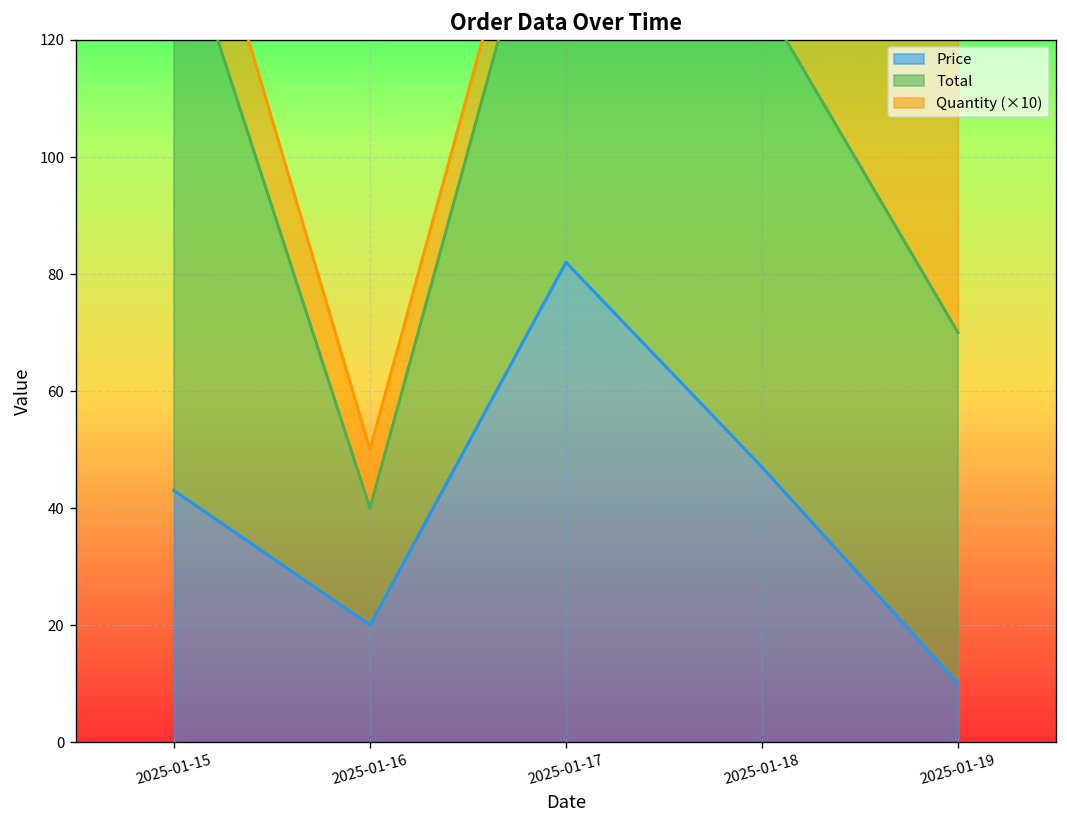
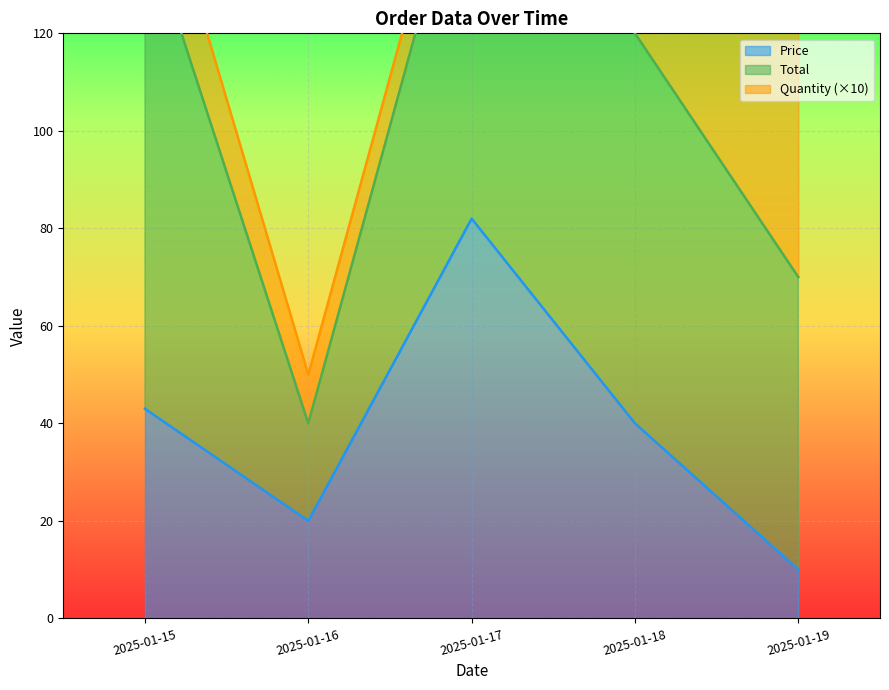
  {
    "Price": {
      "2025-01-15": 43,
      "2025-01-16": 20,
      "2025-01-17": 82,
-     "2025-01-18": 47,
+     "2025-01-18": 40,
      "2025-01-19": 10
    },
    "Total": {
      "2025-01-16": 20,
      "2025-01-19": 60
    },
    "Quantity (×10)": {
      "2025-01-16": 10
    }
  }
